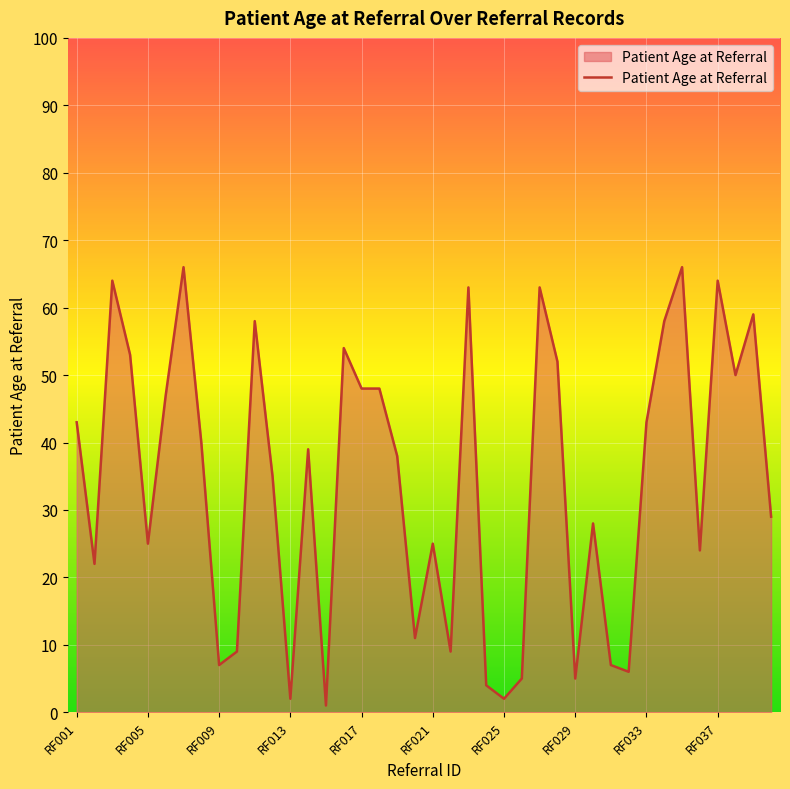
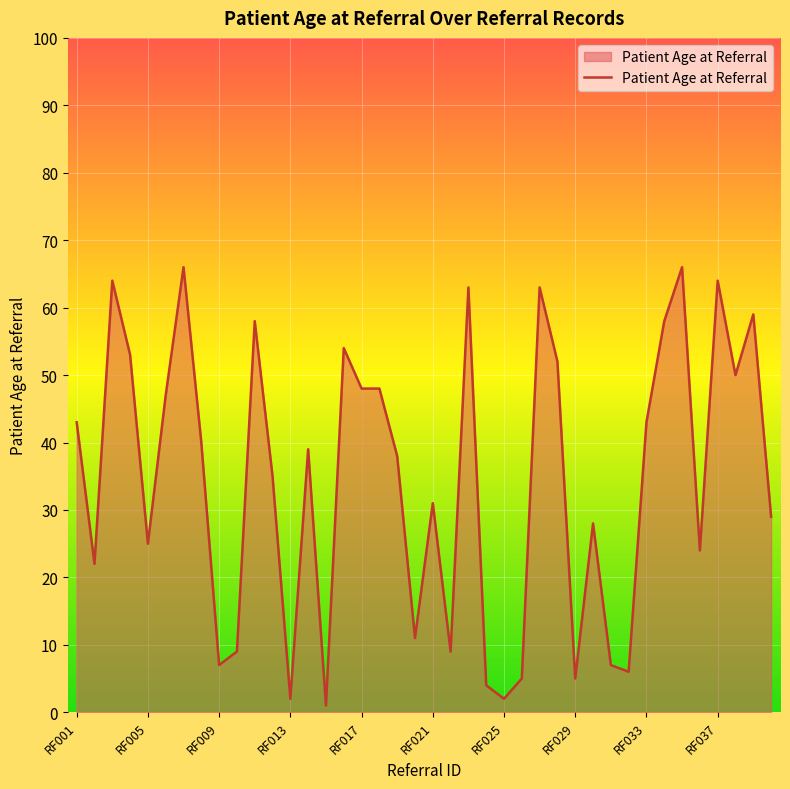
  {
    "RF001": 43,
    "RF005": 25,
    "RF009": 7,
    "RF013": 2,
    "RF017": 48,
-   "RF021": 25,
+   "RF021": 31,
    "RF025": 2,
    "RF029": 5,
    "RF033": 43,
    "RF037": 64
  }
